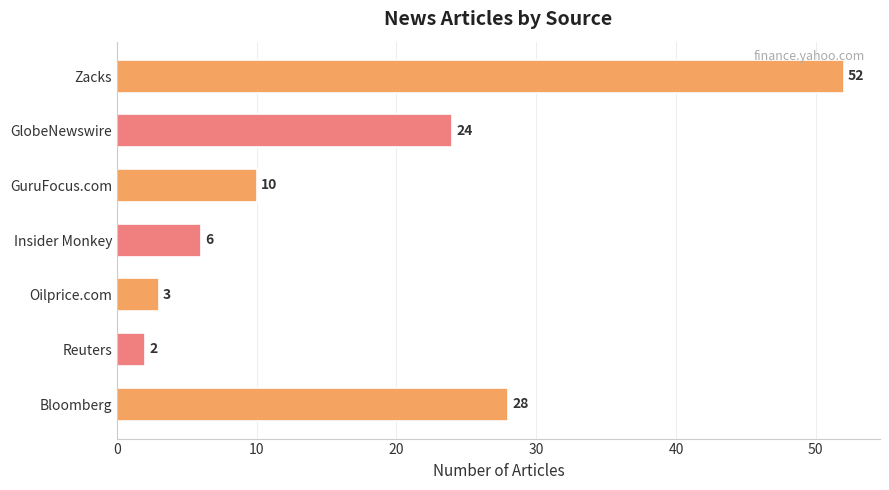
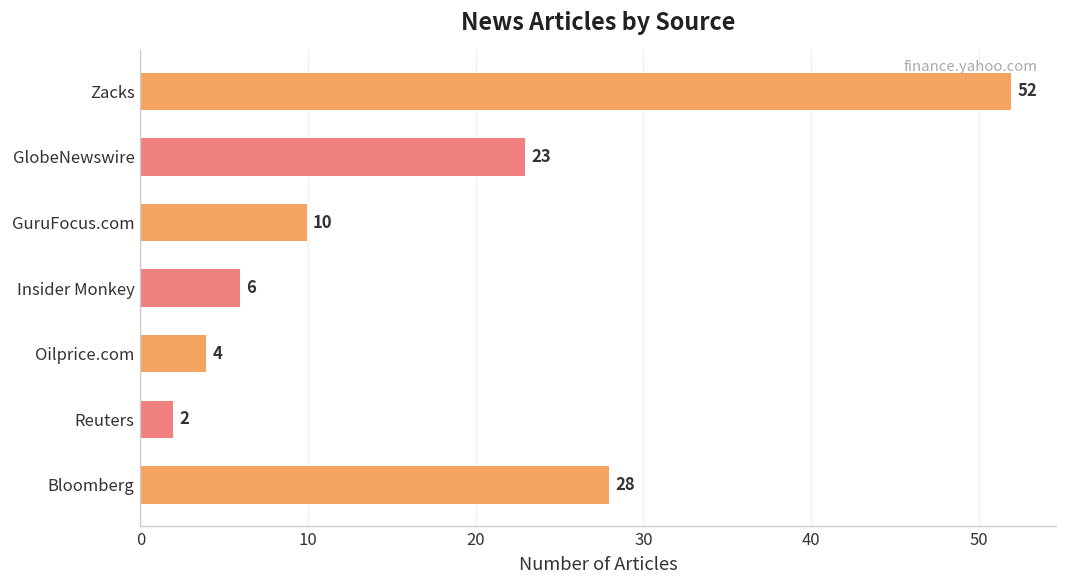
  {
    "Zacks": 52,
-   "GlobeNewswire": 24,
+   "GlobeNewswire": 23,
    "GuruFocus.com": 10,
    "Insider Monkey": 6,
-   "Oilprice.com": 3,
+   "Oilprice.com": 4,
    "Reuters": 2,
    "Bloomberg": 28
  }
